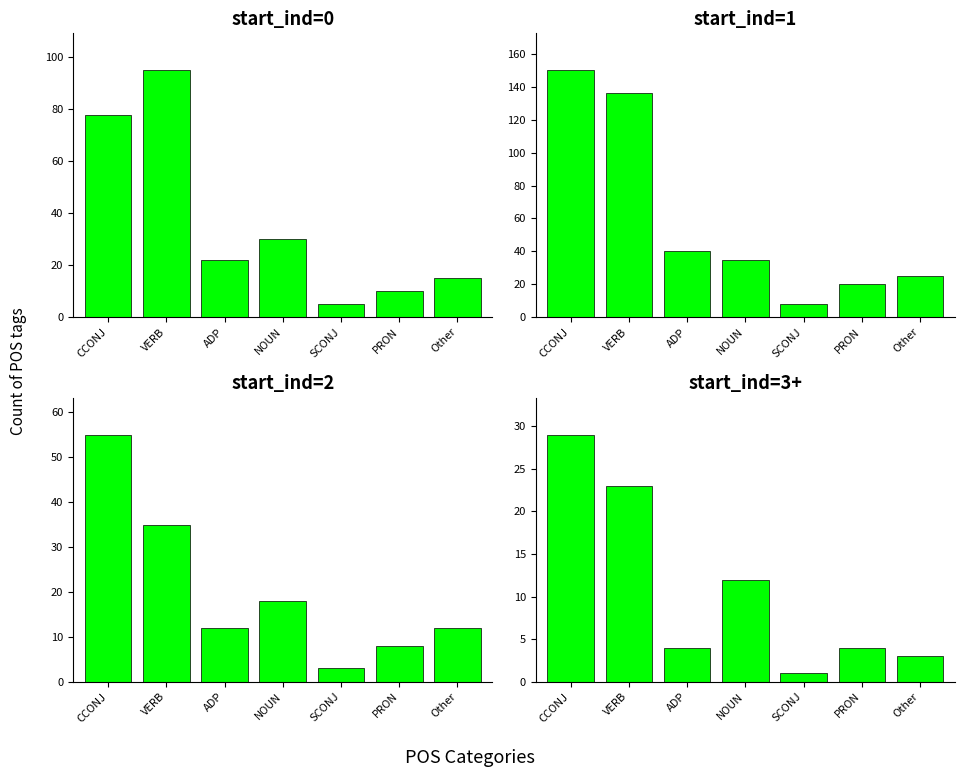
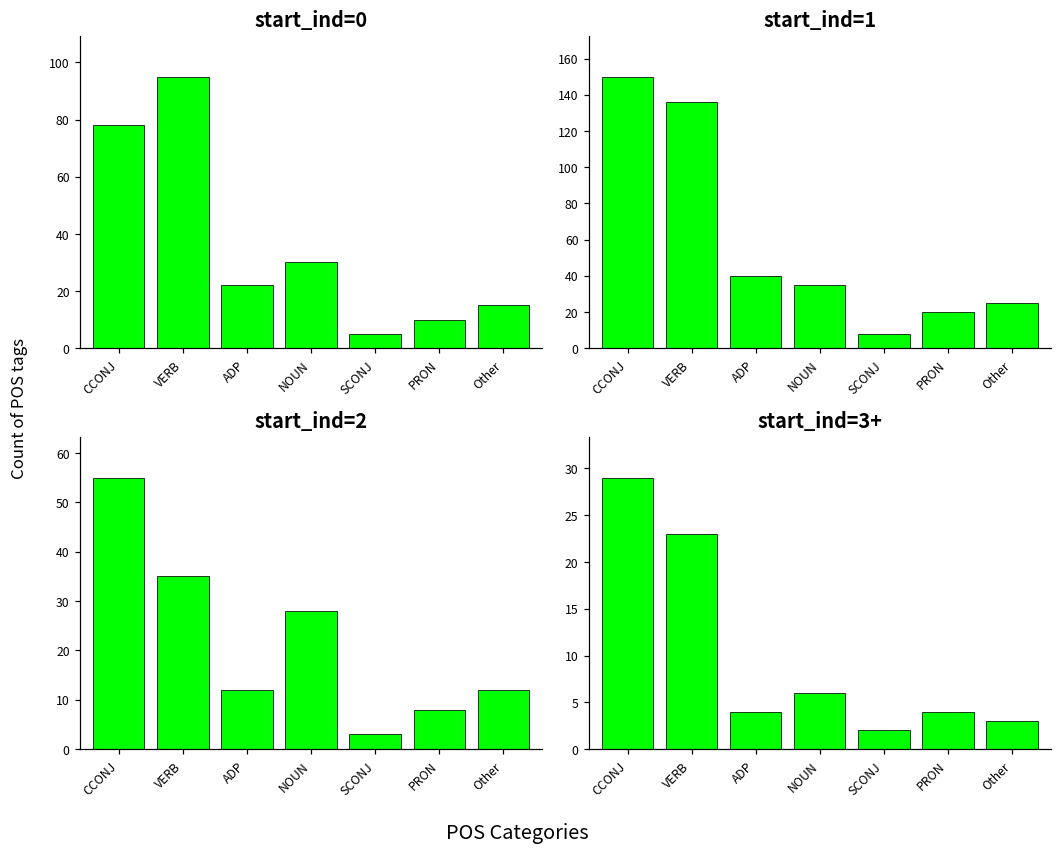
  {
    "start_ind=0": {
      "CCONJ": 78,
      "VERB": 95,
      "ADP": 22,
      "NOUN": 30,
      "SCONJ": 5,
      "PRON": 10,
      "Other": 15
    },
    "start_ind=1": {
      "CCONJ": 150,
      "VERB": 136,
      "ADP": 40,
      "NOUN": 35,
      "SCONJ": 8,
      "PRON": 20,
      "Other": 25
    },
    "start_ind=2": {
      "CCONJ": 55,
      "VERB": 35,
      "ADP": 12,
-     "NOUN": 18,
+     "NOUN": 28,
      "SCONJ": 3,
      "PRON": 8,
      "Other": 12
    },
    "start_ind=3+": {
      "CCONJ": 29,
      "VERB": 23,
      "ADP": 4,
-     "NOUN": 12,
-     "SCONJ": 1,
+     "NOUN": 6,
+     "SCONJ": 2,
      "PRON": 4,
      "Other": 3
    }
  }
